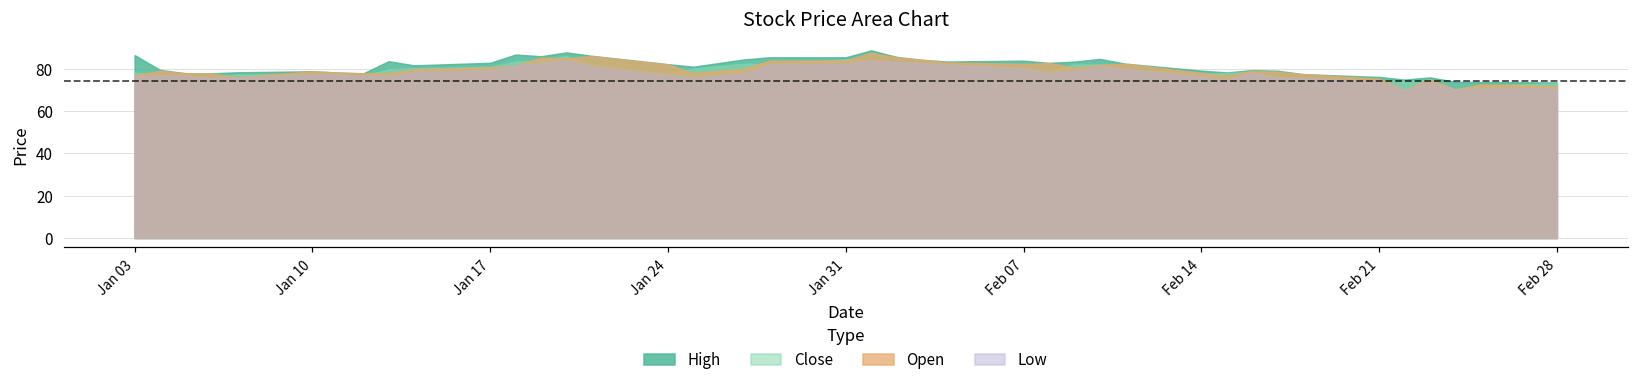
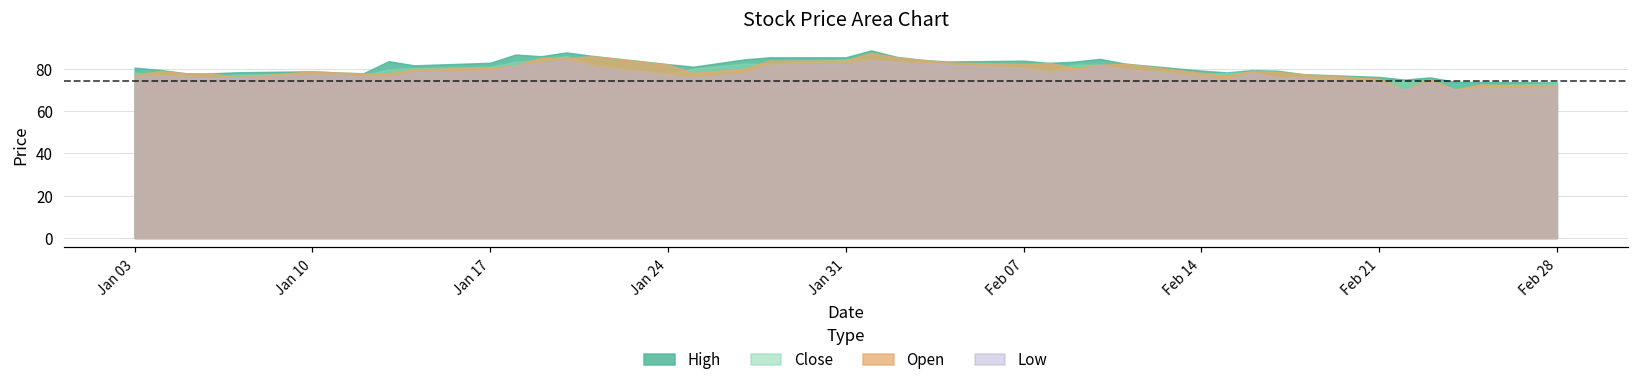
  {
    "High": {
-     "Jan 03": 86,
+     "Jan 03": 81,
      "Jan 17": 83,
      "Feb 07": 84
    },
    "Open": {
      "Feb 07": 82
    },
    "Low": {
      "Jan 17": 79,
      "Jan 31": 82
    }
  }
